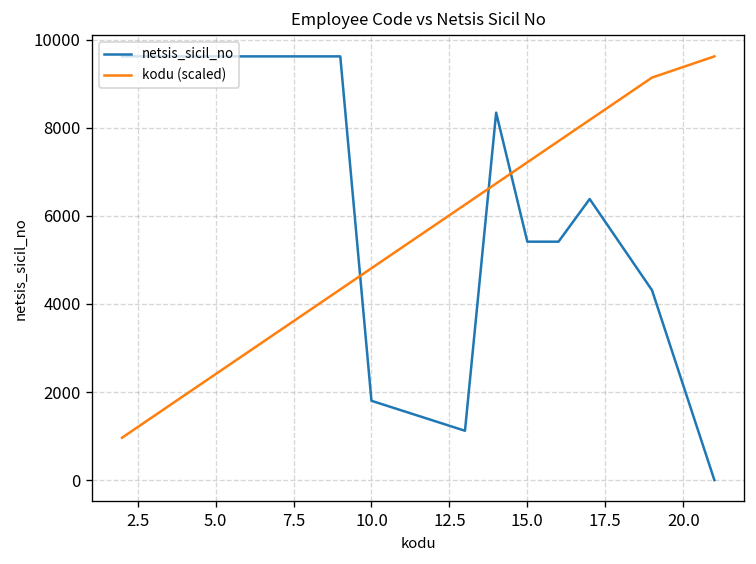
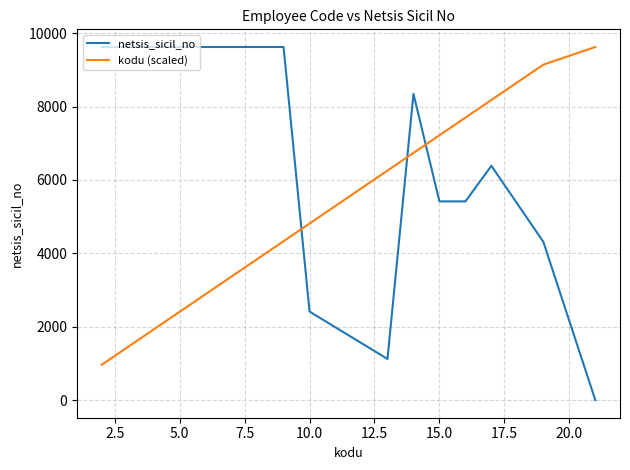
  {
    "netsis_sicil_no": {
-     "10.0": 1800,
+     "10.0": 2400,
      "15.0": 5400
    },
    "kodu (scaled)": {
      "5.0": 2400,
      "10.0": 4800,
      "15.0": 7200
    }
  }
